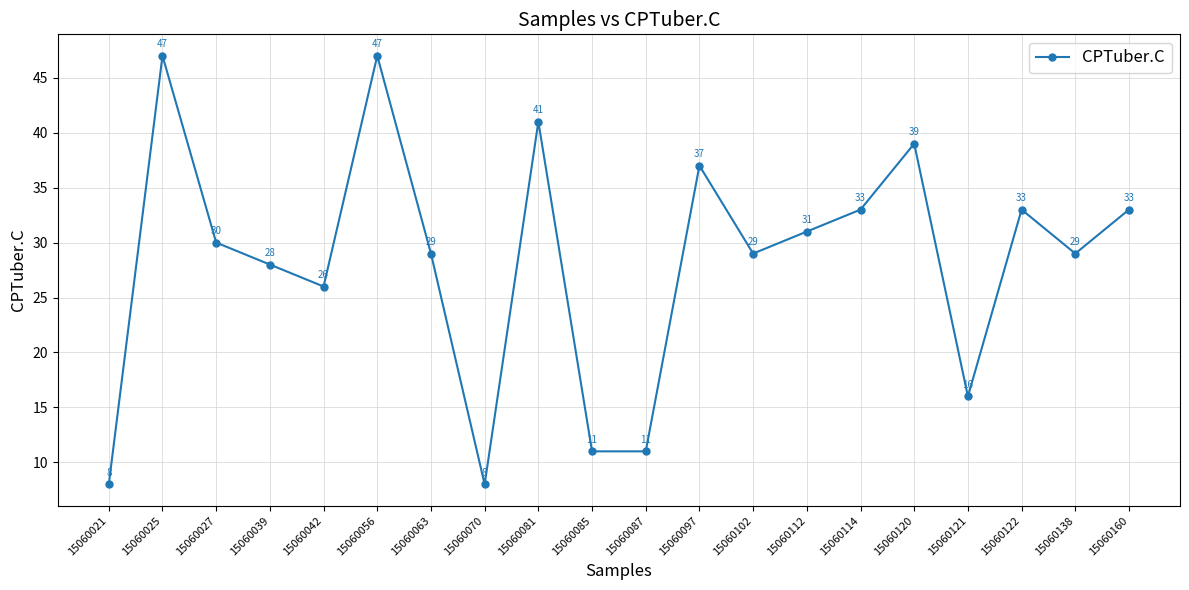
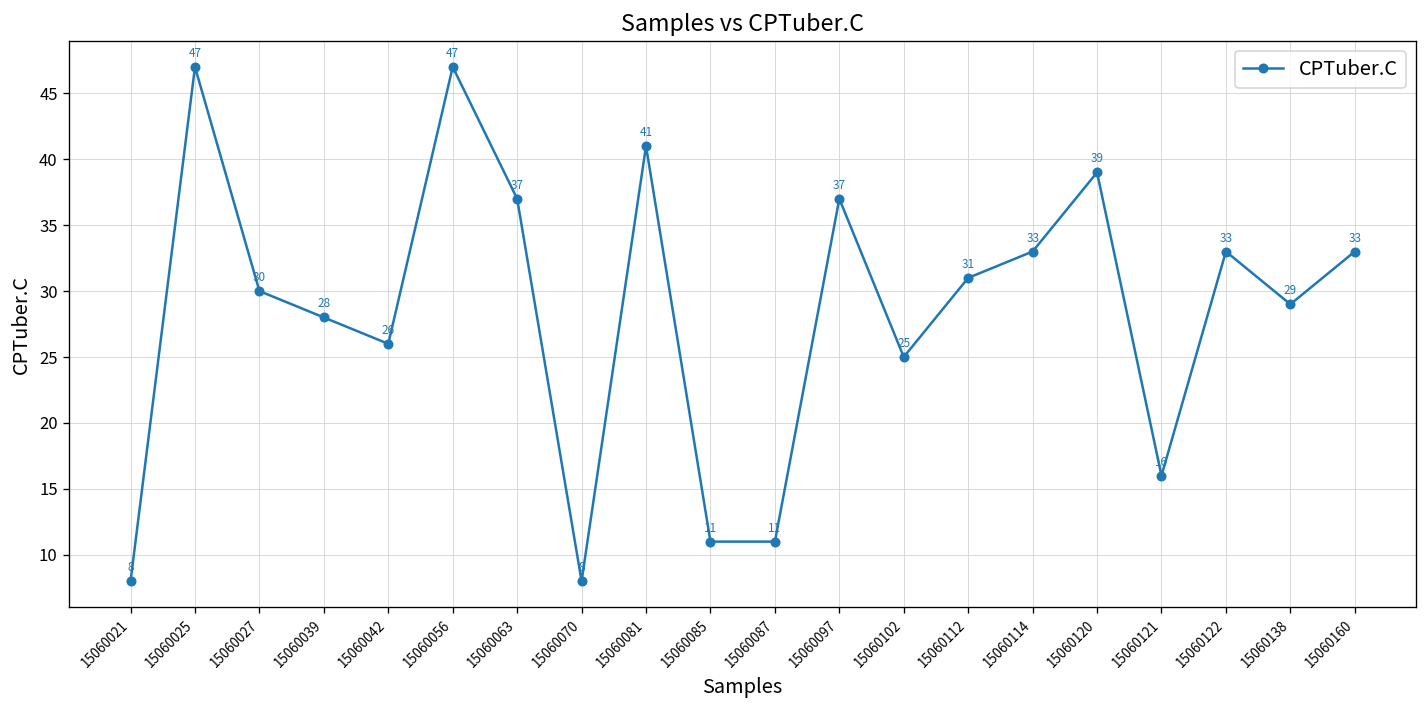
  {
    "15060021": 8,
    "15060025": 47,
    "15060027": 30,
    "15060039": 28,
    "15060042": 26,
    "15060056": 47,
-   "15060063": 29,
+   "15060063": 37,
    "15060081": 41,
    "15060085": 11,
    "15060087": 11,
    "15060097": 37,
-   "15060102": 29,
+   "15060102": 25,
    "15060112": 31,
    "15060114": 33,
    "15060120": 39,
    "15060121": 16,
    "15060122": 33,
    "15060138": 29,
    "15060160": 33
  }
